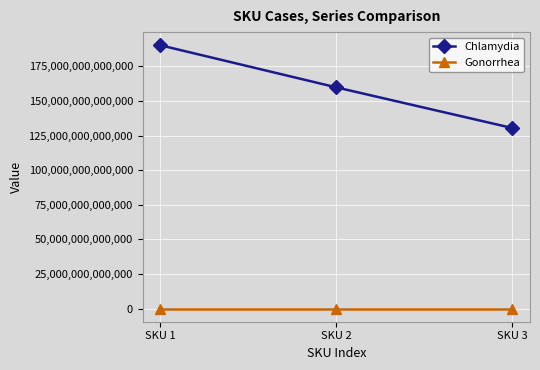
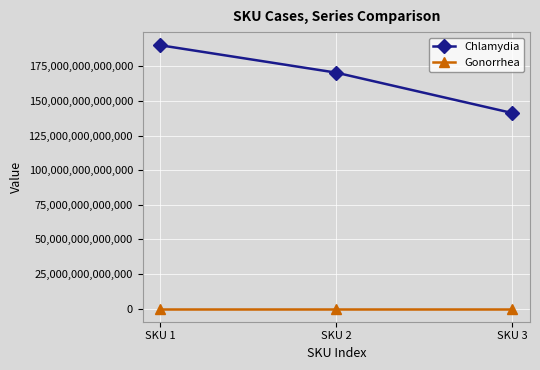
  {
    "Chlamydia": {
      "SKU 1": "190,000,000,000,000",
-     "SKU 2": "160,000,000,000,000",
-     "SKU 3": "130,000,000,000,000"
+     "SKU 2": "170,000,000,000,000",
+     "SKU 3": "141,000,000,000,000"
    },
    "Gonorrhea": {
      "SKU 1": "0",
      "SKU 2": "0",
      "SKU 3": "0"
    }
  }
